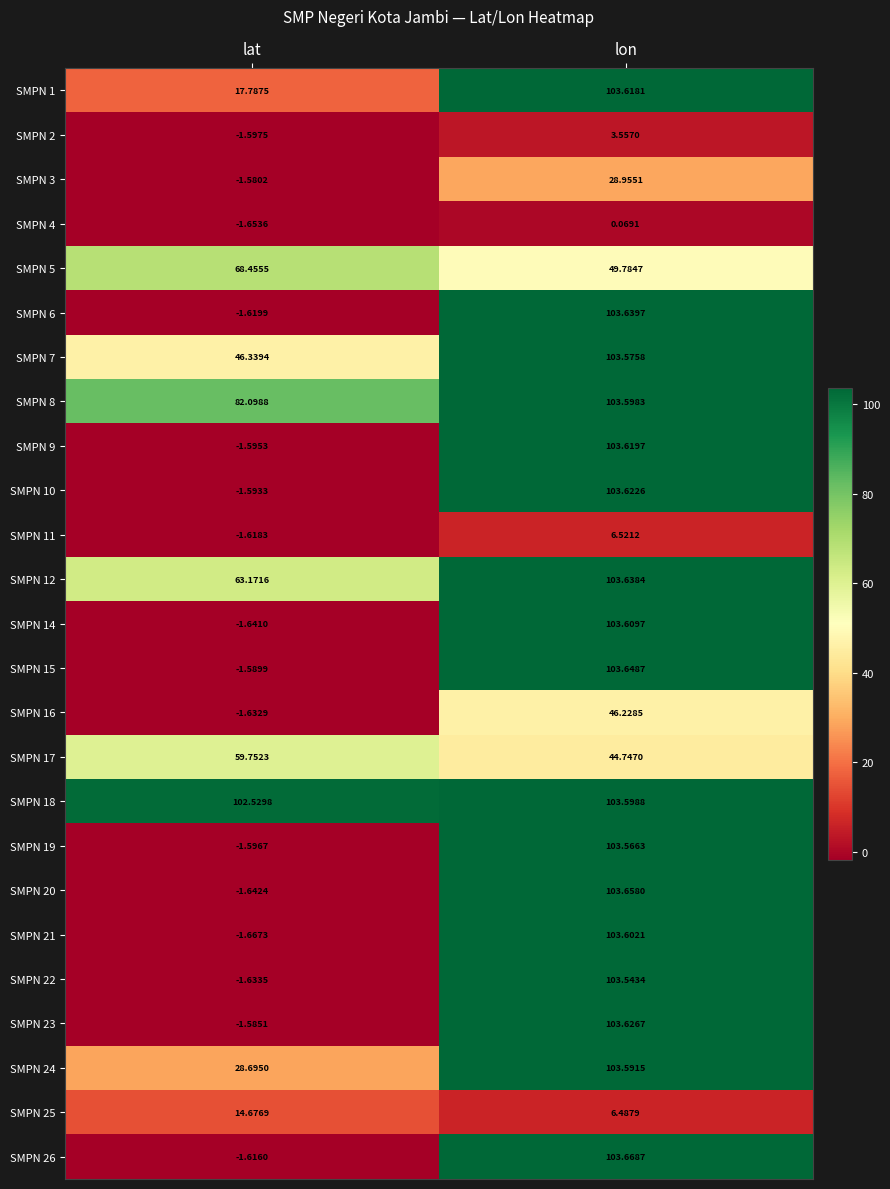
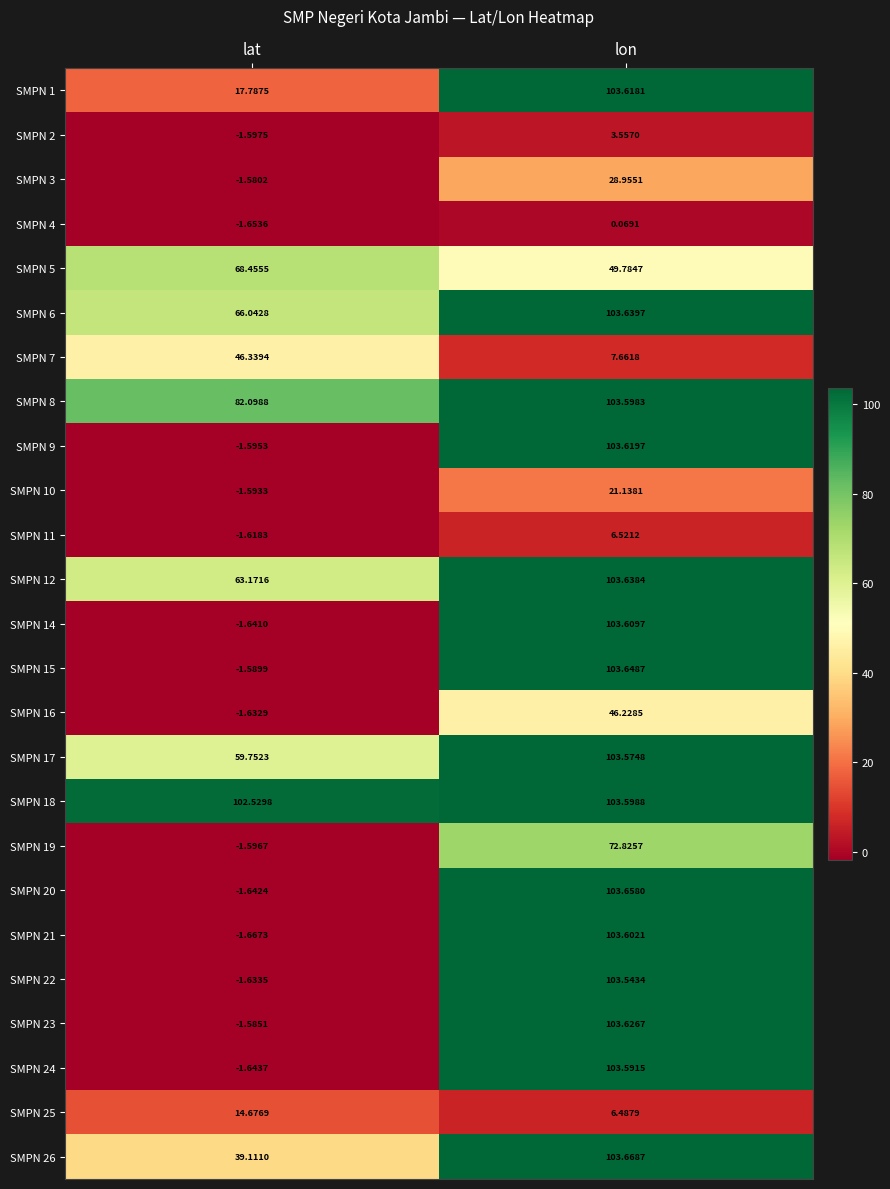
  {
    "SMPN 1": {
      "lat": 17.7875,
      "lon": 103.6181
    },
    "SMPN 2": {
      "lat": -1.5975,
      "lon": 3.5570
    },
    "SMPN 3": {
      "lat": -1.5802,
      "lon": 28.9551
    },
    "SMPN 4": {
      "lat": -1.6536,
      "lon": 0.0691
    },
    "SMPN 5": {
      "lat": 68.4555,
      "lon": 49.7847
    },
    "SMPN 6": {
-     "lat": -1.6199,
+     "lat": 66.0428,
      "lon": 103.6397
    },
    "SMPN 7": {
      "lat": 46.3394,
-     "lon": 103.5758
+     "lon": 7.6618
    },
    "SMPN 8": {
      "lat": 82.0988,
      "lon": 103.5983
    },
    "SMPN 9": {
      "lat": -1.5953,
      "lon": 103.6197
    },
    "SMPN 10": {
      "lat": -1.5933,
-     "lon": 103.6226
+     "lon": 21.1381
    },
    "SMPN 11": {
      "lat": -1.6183,
      "lon": 6.5212
    },
    "SMPN 12": {
      "lat": 63.1716,
      "lon": 103.6384
    },
    "SMPN 14": {
      "lat": -1.6410,
      "lon": 103.6097
    },
    "SMPN 15": {
      "lat": -1.5899,
      "lon": 103.6487
    },
    "SMPN 16": {
      "lat": -1.6329,
      "lon": 46.2285
    },
    "SMPN 17": {
      "lat": 59.7523,
-     "lon": 44.7470
+     "lon": 103.5748
    },
    "SMPN 18": {
      "lat": 102.5298,
      "lon": 103.5988
    },
    "SMPN 19": {
      "lat": -1.5967,
-     "lon": 103.5663
+     "lon": 72.8257
    },
    "SMPN 20": {
      "lat": -1.6424,
      "lon": 103.6580
    },
    "SMPN 21": {
      "lat": -1.6673,
      "lon": 103.6021
    },
    "SMPN 22": {
      "lat": -1.6335,
      "lon": 103.5434
    },
    "SMPN 23": {
      "lat": -1.5851,
      "lon": 103.6267
    },
    "SMPN 24": {
-     "lat": 28.6950,
+     "lat": -1.6437,
      "lon": 103.5915
    },
    "SMPN 25": {
      "lat": 14.6769,
      "lon": 6.4879
    },
    "SMPN 26": {
-     "lat": -1.6160,
+     "lat": 39.1110,
      "lon": 103.6687
    }
  }
